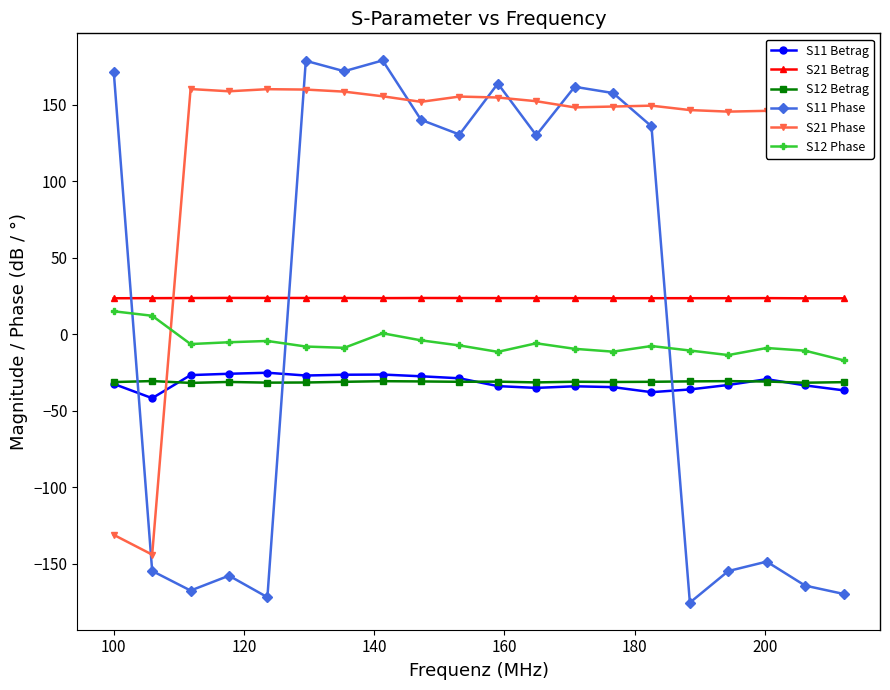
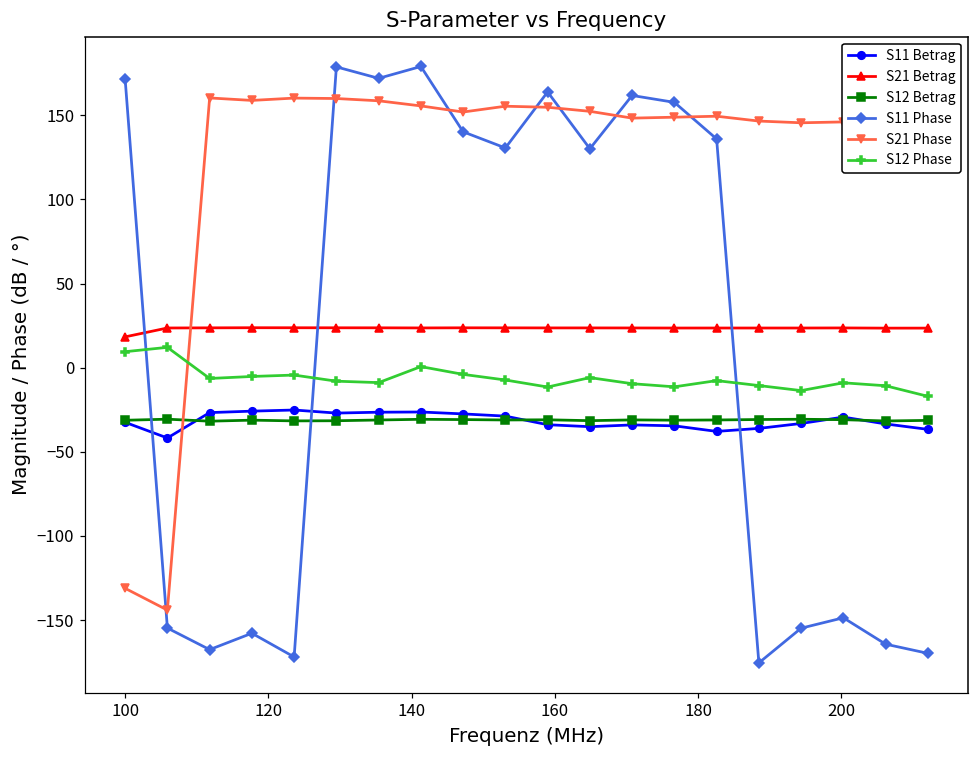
  {
    "S21 Betrag": {
-     "100": 24
+     "100": 18
    },
    "S11 Phase": {
      "100": 171
    },
    "S21 Phase": {
      "100": -131
    },
    "S12 Phase": {
-     "100": 15
+     "100": 9
    }
  }
